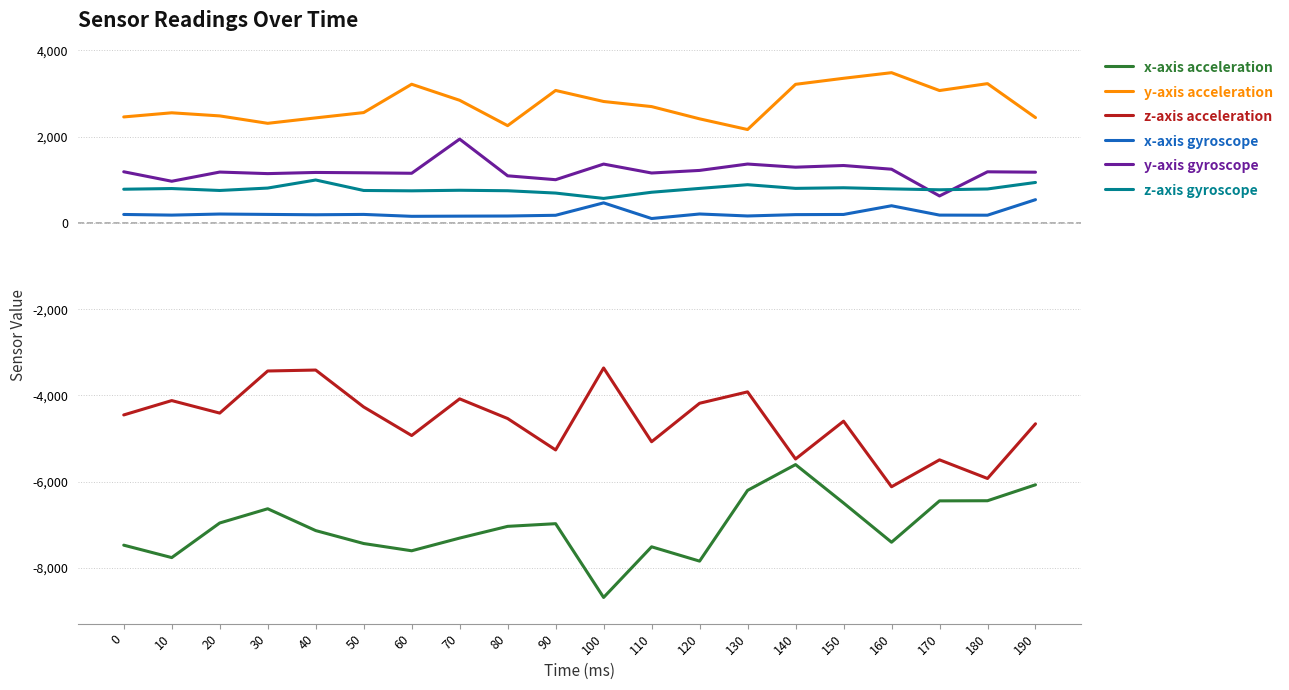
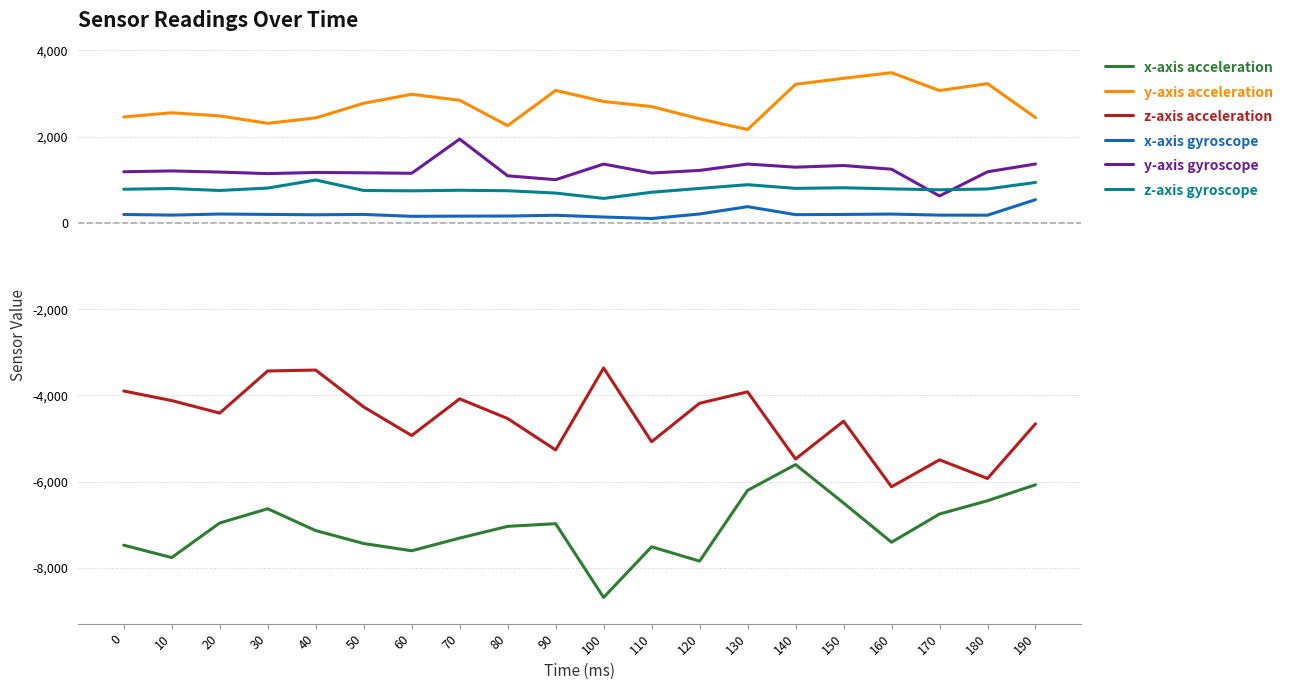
  {
    "x-axis acceleration": {
      "0": "-7,500",
      "10": "-7,800",
      "20": "-7,000",
      "30": "-6,600",
      "40": "-7,100",
      "50": "-7,400",
      "60": "-7,600",
      "70": "-7,300",
      "80": "-7,000",
      "90": "-7,000",
      "100": "-8,700",
      "110": "-7,500",
      "120": "-7,800",
      "130": "-6,200",
      "140": "-5,600",
      "150": "-6,500",
      "160": "-7,400",
-     "170": "-6,400",
+     "170": "-6,700",
      "180": "-6,400",
      "190": "-6,100"
    },
    "y-axis acceleration": {
      "0": "2,500",
      "10": "2,600",
      "20": "2,500",
      "30": "2,300",
      "40": "2,400",
-     "50": "2,600",
-     "60": "3,200",
+     "50": "2,800",
+     "60": "3,000",
      "70": "2,800",
      "80": "2,300",
      "90": "3,100",
      "100": "2,800",
      "110": "2,700",
      "120": "2,400",
      "130": "2,200",
      "140": "3,200",
      "150": "3,400",
      "160": "3,500",
      "170": "3,100",
      "180": "3,200",
      "190": "2,400"
    },
    "z-axis acceleration": {
-     "0": "-4,500",
+     "0": "-3,900",
      "10": "-4,100",
      "20": "-4,400",
      "30": "-3,400",
      "40": "-3,400",
      "50": "-4,300",
      "60": "-4,900",
      "70": "-4,100",
      "80": "-4,500",
      "90": "-5,300",
      "100": "-3,400",
      "110": "-5,100",
      "120": "-4,200",
      "130": "-3,900",
      "140": "-5,500",
      "150": "-4,600",
      "160": "-6,100",
      "170": "-5,500",
      "180": "-5,900",
      "190": "-4,700"
    },
    "x-axis gyroscope": {
      "0": "200",
      "10": "200",
      "20": "200",
      "30": "200",
      "40": "200",
      "50": "200",
      "60": "200",
      "70": "200",
      "80": "200",
      "90": "200",
-     "100": "500",
+     "100": "100",
      "110": "100",
      "120": "200",
-     "130": "200",
+     "130": "400",
      "140": "200",
      "150": "200",
-     "160": "400",
+     "160": "200",
      "170": "200",
      "180": "200",
      "190": "500"
    },
    "y-axis gyroscope": {
      "0": "1,200",
-     "10": "1,000",
+     "10": "1,200",
      "20": "1,200",
      "30": "1,100",
      "40": "1,200",
      "50": "1,200",
      "60": "1,200",
      "70": "1,900",
      "80": "1,100",
      "90": "1,000",
      "100": "1,400",
      "110": "1,200",
      "120": "1,200",
      "130": "1,400",
      "140": "1,300",
      "150": "1,300",
      "160": "1,200",
      "170": "600",
      "180": "1,200",
-     "190": "1,200"
+     "190": "1,400"
    },
    "z-axis gyroscope": {
      "0": "800",
      "10": "800",
      "20": "800",
      "30": "800",
      "40": "1,000",
      "50": "800",
      "60": "700",
      "70": "800",
      "80": "700",
      "90": "700",
      "100": "600",
      "110": "700",
      "120": "800",
      "130": "900",
      "140": "800",
      "150": "800",
      "160": "800",
      "170": "800",
      "180": "800",
      "190": "900"
    }
  }
